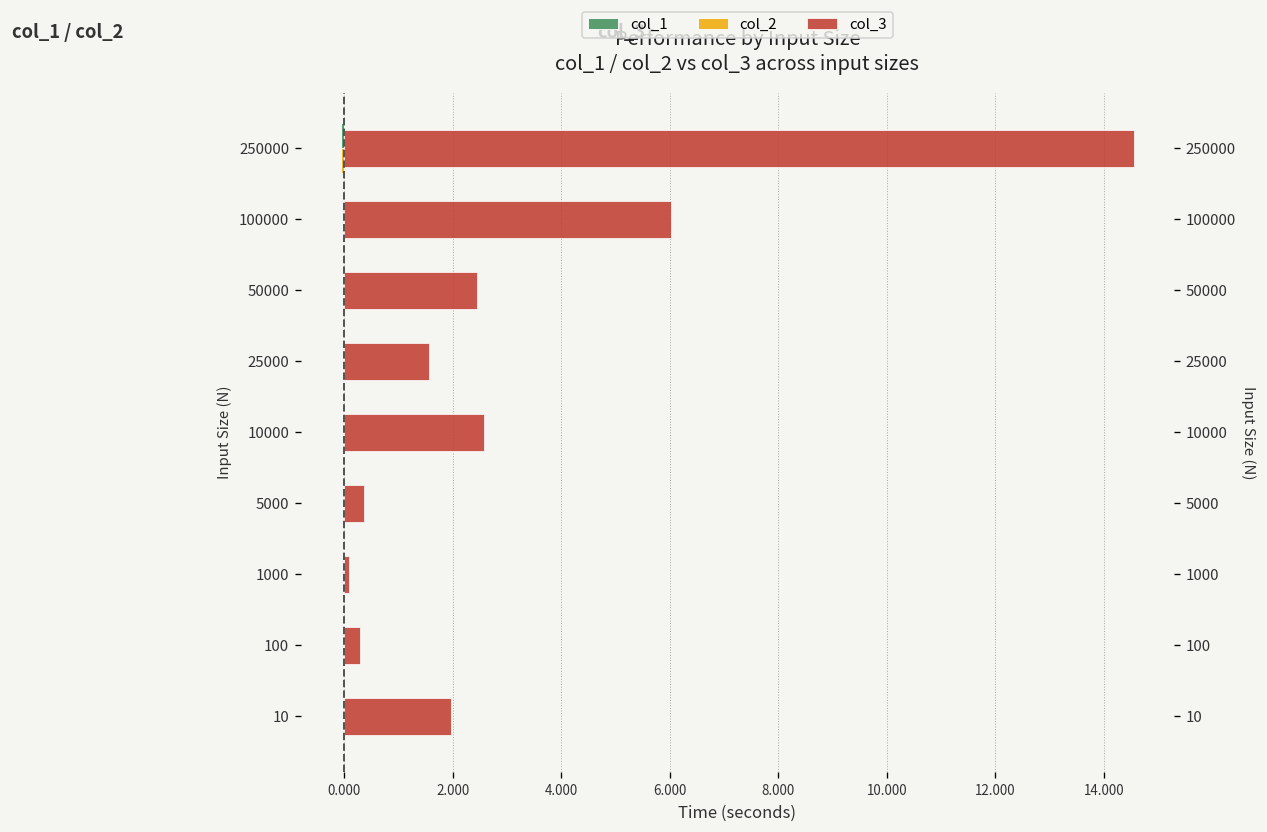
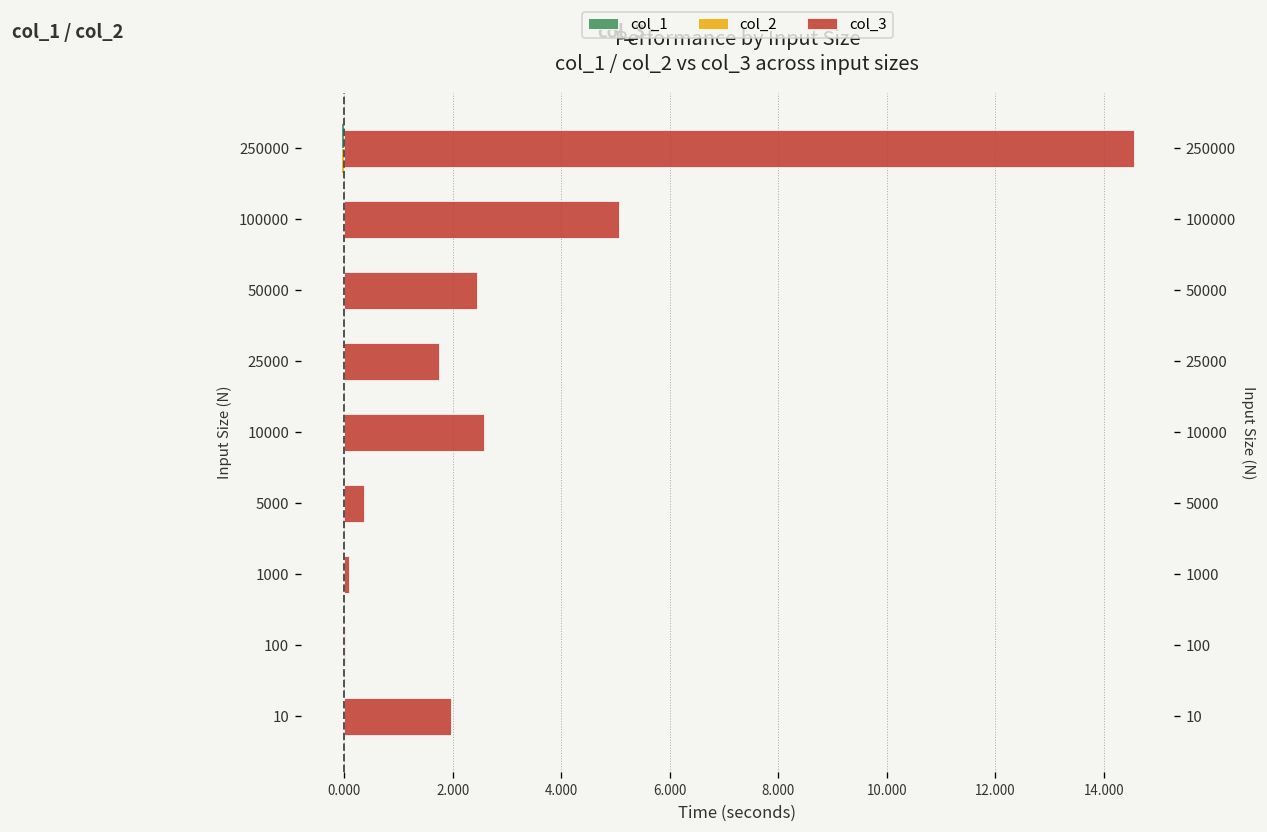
  {
    "col_3": {
      "250000": 14.6,
-     "100000": 6.0,
+     "100000": 5.1,
      "50000": 2.4,
-     "25000": 1.6,
+     "25000": 1.7,
      "10000": 2.6,
      "5000": 0.4,
      "1000": 0.1,
-     "100": 0.3,
+     "100": 0.0,
      "10": 2.0
    }
  }
